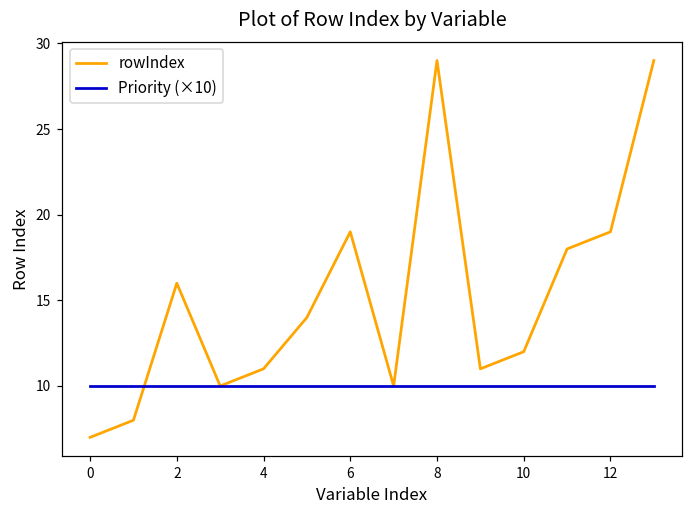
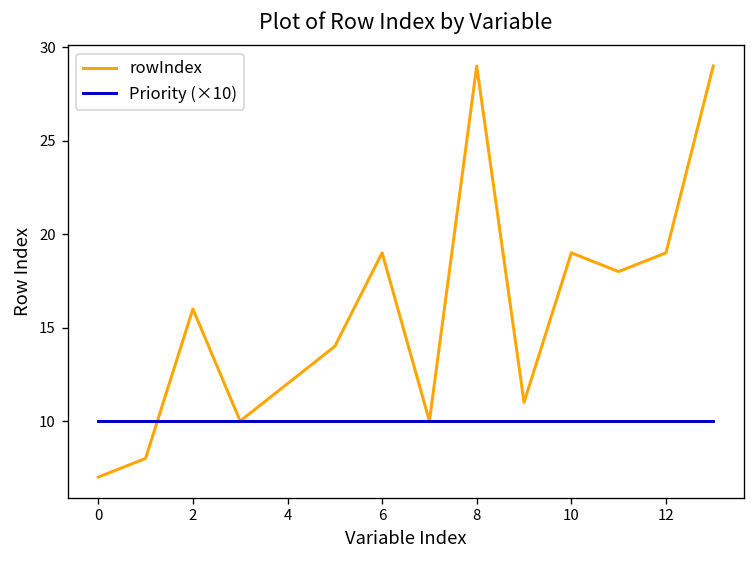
  {
    "rowIndex": {
      "0": 7,
      "2": 16,
-     "4": 11,
+     "4": 12,
      "6": 19,
      "8": 29,
-     "10": 12,
+     "10": 19,
      "12": 19
    },
    "Priority (×10)": {
      "0": 10,
      "2": 10,
      "4": 10,
      "6": 10,
      "8": 10,
      "10": 10,
      "12": 10
    }
  }
